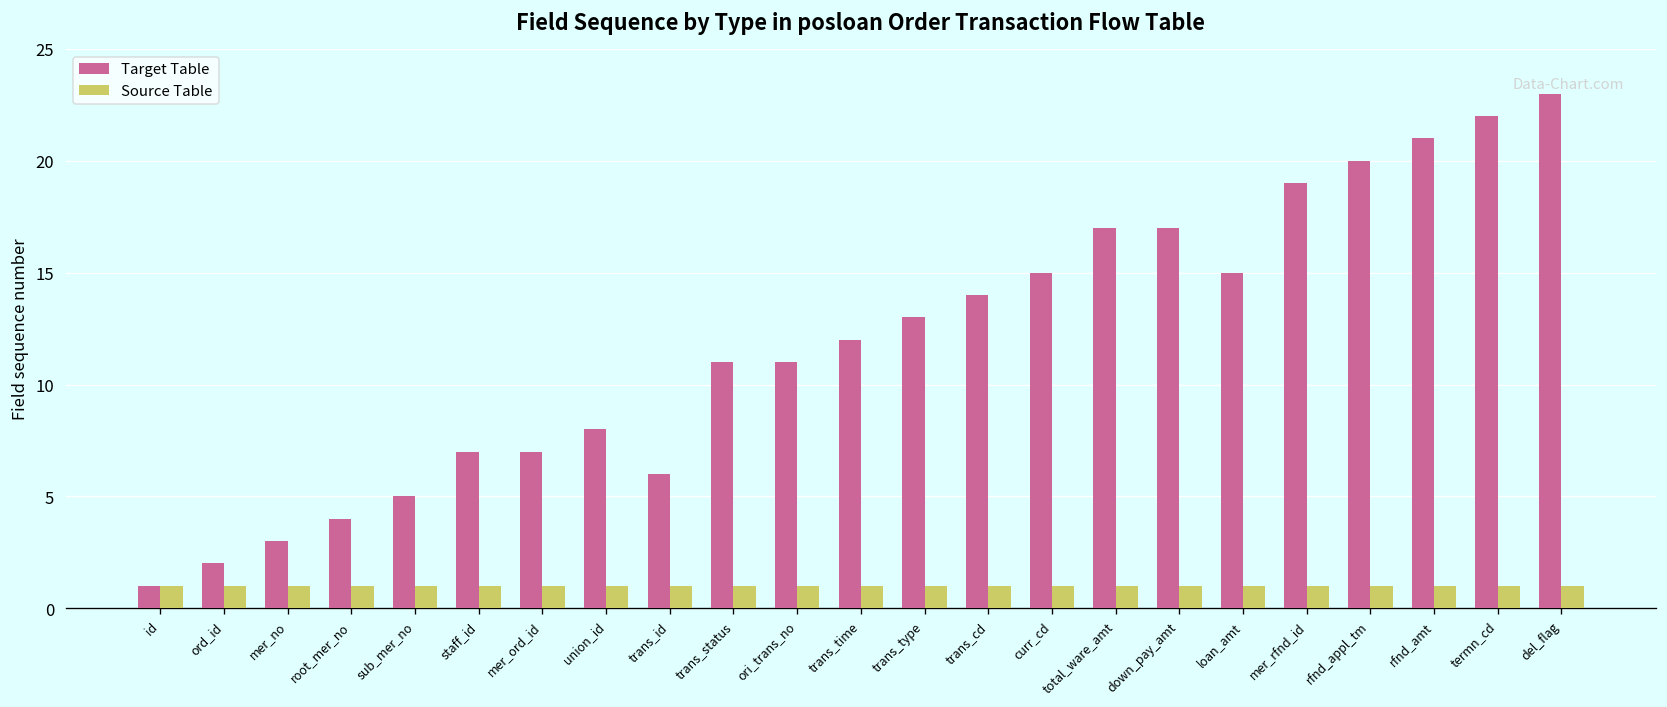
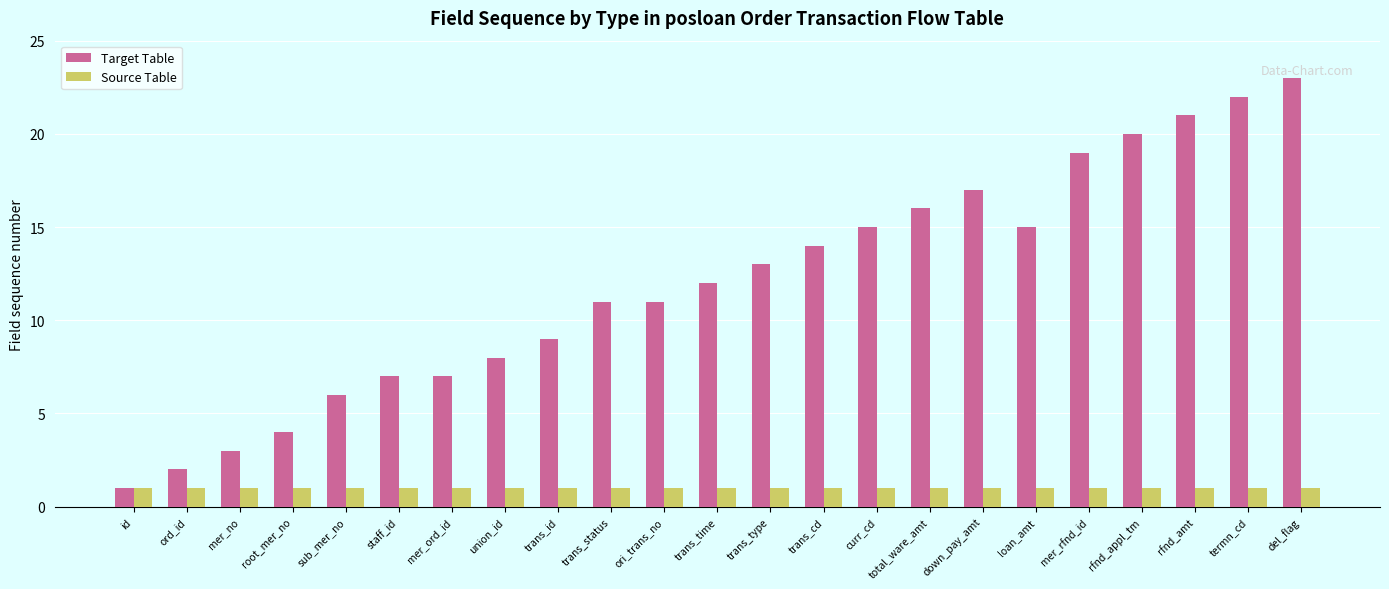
  {
    "Target Table": {
      "id": 1,
      "ord_id": 2,
      "mer_no": 3,
      "root_mer_no": 4,
-     "sub_mer_no": 5,
+     "sub_mer_no": 6,
      "staff_id": 7,
      "mer_ord_id": 7,
      "union_id": 8,
-     "trans_id": 6,
+     "trans_id": 9,
      "trans_status": 11,
      "ori_trans_no": 11,
      "trans_time": 12,
      "trans_type": 13,
      "trans_cd": 14,
      "curr_cd": 15,
-     "total_ware_amt": 17,
+     "total_ware_amt": 16,
      "down_pay_amt": 17,
      "loan_amt": 15,
      "mer_rfnd_id": 19,
      "rfnd_appl_tm": 20,
      "rfnd_amt": 21,
      "termn_cd": 22,
      "del_flag": 23
    },
    "Source Table": {
      "id": 1,
      "ord_id": 1,
      "mer_no": 1,
      "root_mer_no": 1,
      "sub_mer_no": 1,
      "staff_id": 1,
      "mer_ord_id": 1,
      "union_id": 1,
      "trans_id": 1,
      "trans_status": 1,
      "ori_trans_no": 1,
      "trans_time": 1,
      "trans_type": 1,
      "trans_cd": 1,
      "curr_cd": 1,
      "total_ware_amt": 1,
      "down_pay_amt": 1,
      "loan_amt": 1,
      "mer_rfnd_id": 1,
      "rfnd_appl_tm": 1,
      "rfnd_amt": 1,
      "termn_cd": 1,
      "del_flag": 1
    }
  }
